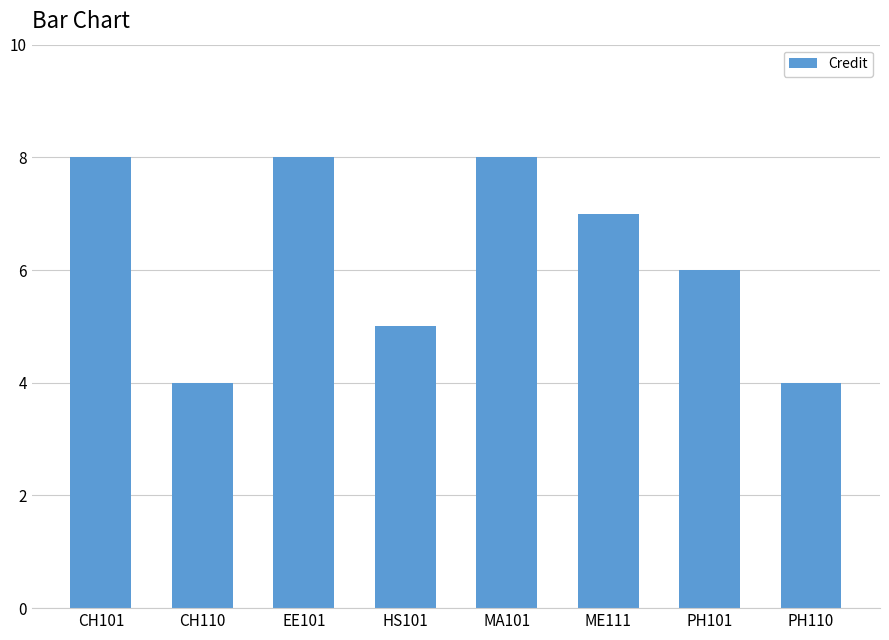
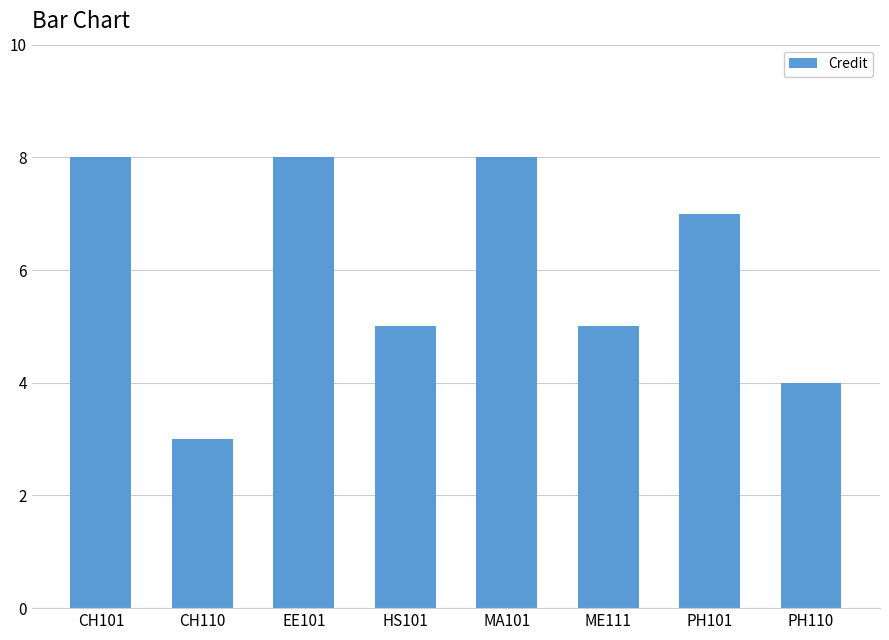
  {
    "CH101": 8,
-   "CH110": 4,
+   "CH110": 3,
    "EE101": 8,
    "HS101": 5,
    "MA101": 8,
-   "ME111": 7,
-   "PH101": 6,
+   "ME111": 5,
+   "PH101": 7,
    "PH110": 4
  }
